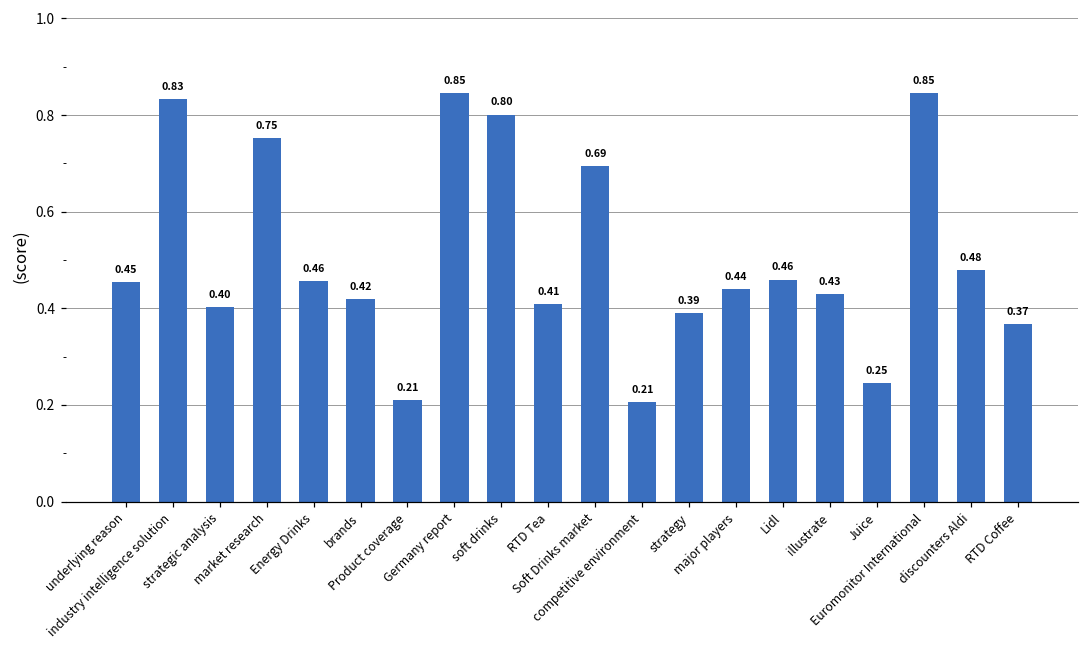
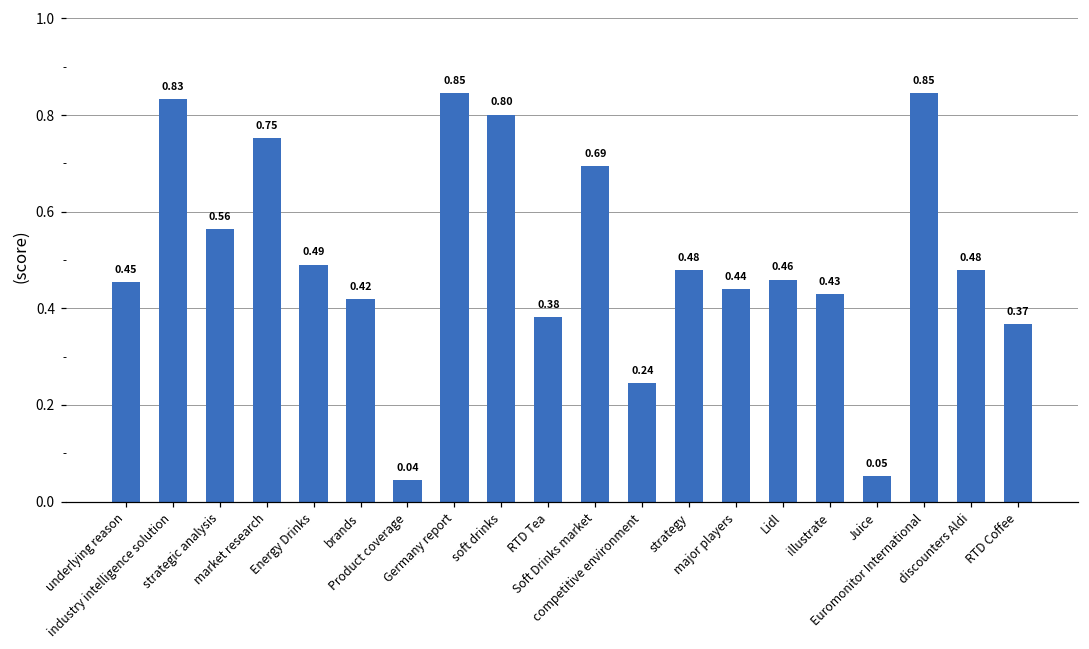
  {
    "underlying reason": 0.45,
    "industry intelligence solution": 0.83,
-   "strategic analysis": 0.40,
+   "strategic analysis": 0.56,
    "market research": 0.75,
-   "Energy Drinks": 0.46,
+   "Energy Drinks": 0.49,
    "brands": 0.42,
-   "Product coverage": 0.21,
+   "Product coverage": 0.04,
    "Germany report": 0.85,
    "soft drinks": 0.80,
-   "RTD Tea": 0.41,
+   "RTD Tea": 0.38,
    "Soft Drinks market": 0.69,
-   "competitive environment": 0.21,
-   "strategy": 0.39,
+   "competitive environment": 0.24,
+   "strategy": 0.48,
    "major players": 0.44,
    "Lidl": 0.46,
    "illustrate": 0.43,
-   "Juice": 0.25,
+   "Juice": 0.05,
    "Euromonitor International": 0.85,
    "discounters Aldi": 0.48,
    "RTD Coffee": 0.37
  }
